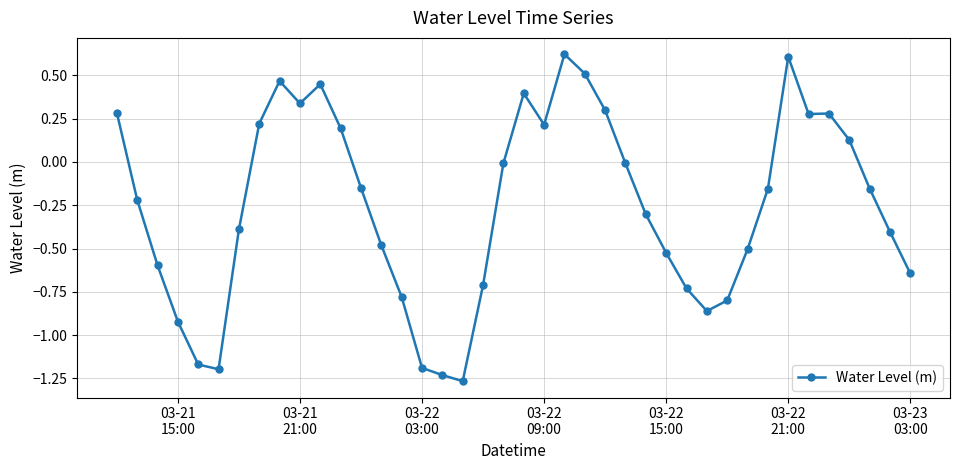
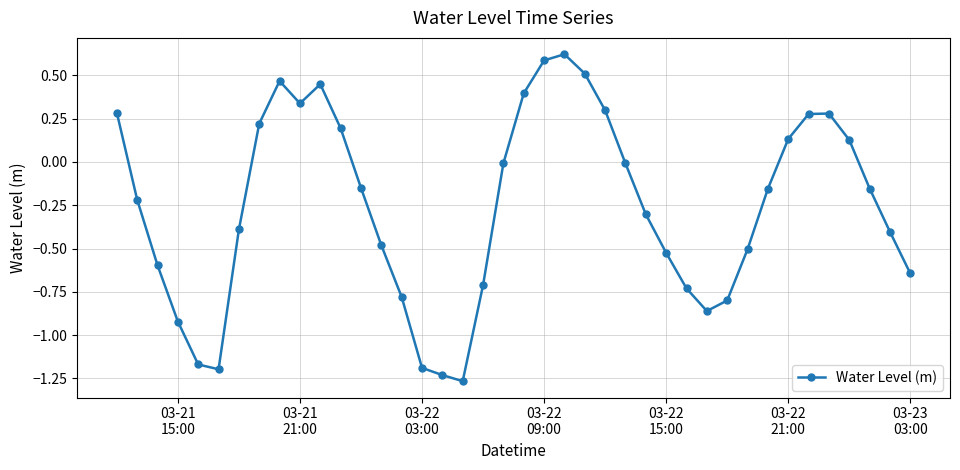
  {
    "03-21 15:00": -0.92,
    "03-21 21:00": 0.34,
    "03-22 03:00": -1.19,
-   "03-22 09:00": 0.21,
+   "03-22 09:00": 0.59,
    "03-22 15:00": -0.52,
-   "03-22 21:00": 0.61,
+   "03-22 21:00": 0.13,
    "03-23 03:00": -0.64
  }
